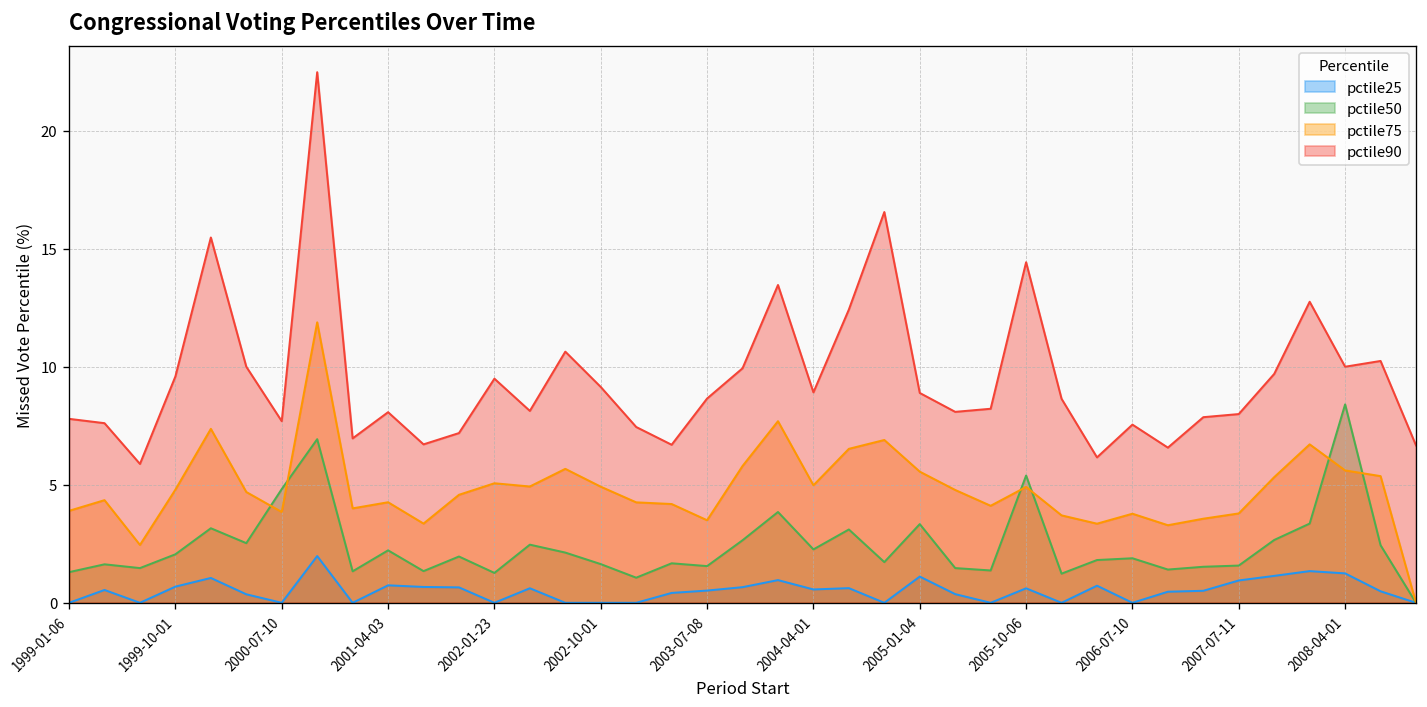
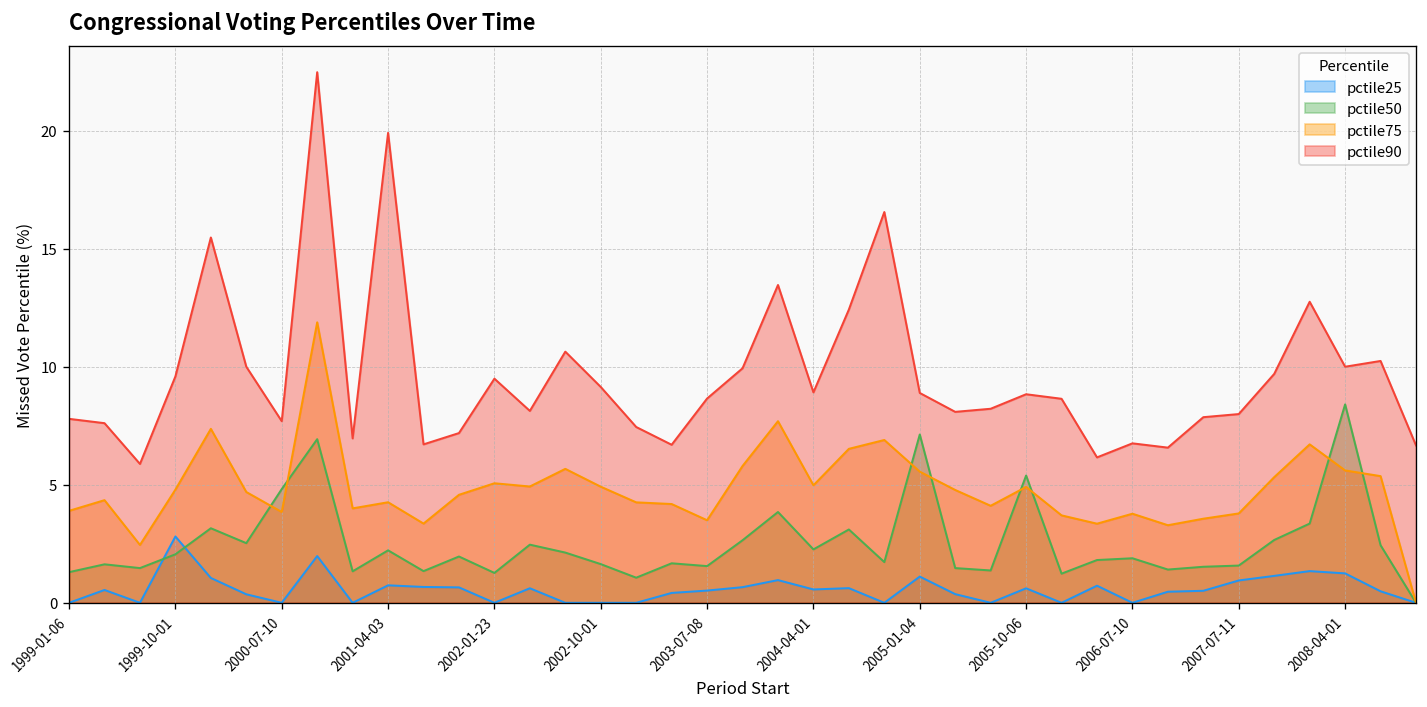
  {
    "pctile25": {
      "1999-01-06": 0.0,
-     "1999-10-01": 0.7,
+     "1999-10-01": 2.8,
      "2000-07-10": 0.0,
      "2001-04-03": 0.7,
      "2002-01-23": 0.0,
      "2002-10-01": 0.0,
      "2003-07-08": 0.5,
      "2004-04-01": 0.6,
      "2005-01-04": 1.1,
      "2005-10-06": 0.6,
      "2006-07-10": 0.0,
      "2007-07-11": 0.9,
      "2008-04-01": 1.2
    },
    "pctile50": {
      "1999-01-06": 1.3,
      "1999-10-01": 2.1,
      "2000-07-10": 4.8,
      "2001-04-03": 2.2,
      "2002-01-23": 1.3,
      "2002-10-01": 1.6,
      "2003-07-08": 1.6,
      "2004-04-01": 2.3,
-     "2005-01-04": 3.3,
+     "2005-01-04": 7.1,
      "2005-10-06": 5.4,
      "2006-07-10": 1.9,
      "2007-07-11": 1.6,
      "2008-04-01": 8.4
    },
    "pctile75": {
      "1999-01-06": 3.9,
      "1999-10-01": 4.8,
      "2000-07-10": 3.8,
      "2001-04-03": 4.3,
      "2002-01-23": 5.1,
      "2002-10-01": 4.9,
      "2003-07-08": 3.5,
      "2004-04-01": 5.0,
      "2005-01-04": 5.6,
      "2005-10-06": 4.9,
      "2006-07-10": 3.8,
      "2007-07-11": 3.8,
      "2008-04-01": 5.6
    },
    "pctile90": {
      "1999-01-06": 7.8,
      "1999-10-01": 9.6,
      "2000-07-10": 7.7,
-     "2001-04-03": 8.1,
+     "2001-04-03": 19.9,
      "2002-01-23": 9.5,
      "2002-10-01": 9.1,
      "2003-07-08": 8.7,
      "2004-04-01": 8.9,
      "2005-01-04": 8.9,
-     "2005-10-06": 14.4,
-     "2006-07-10": 7.5,
+     "2005-10-06": 8.8,
+     "2006-07-10": 6.8,
      "2007-07-11": 8.0,
      "2008-04-01": 10.0
    }
  }
